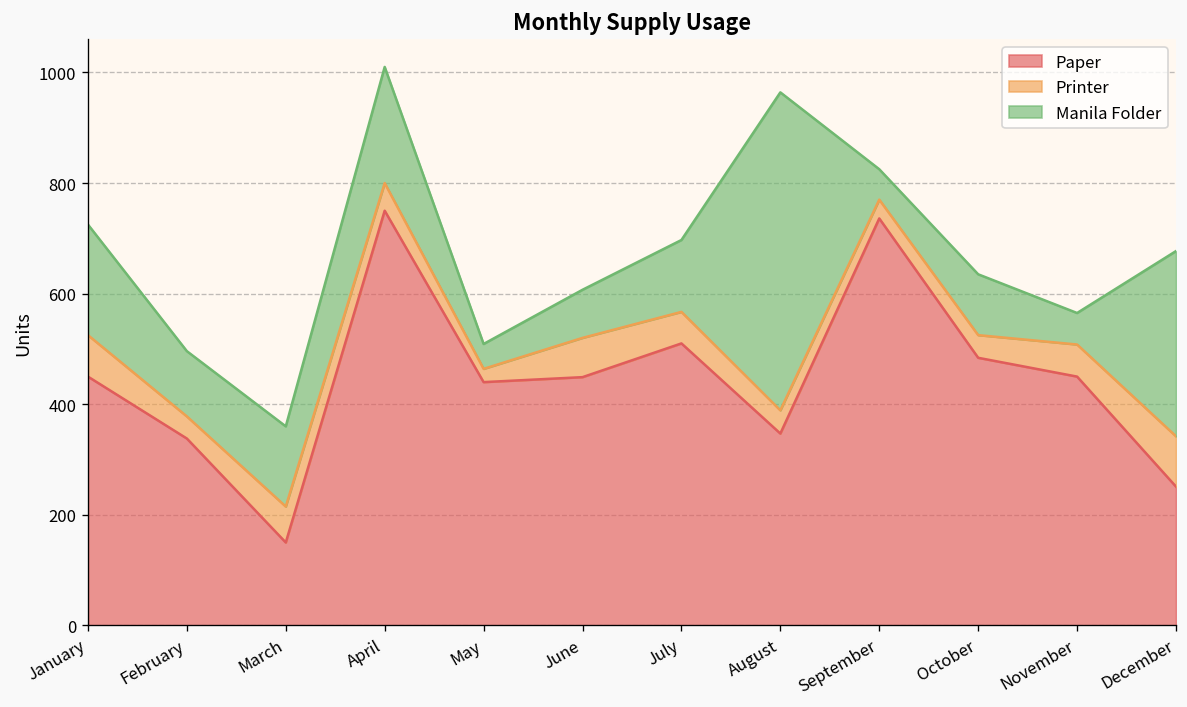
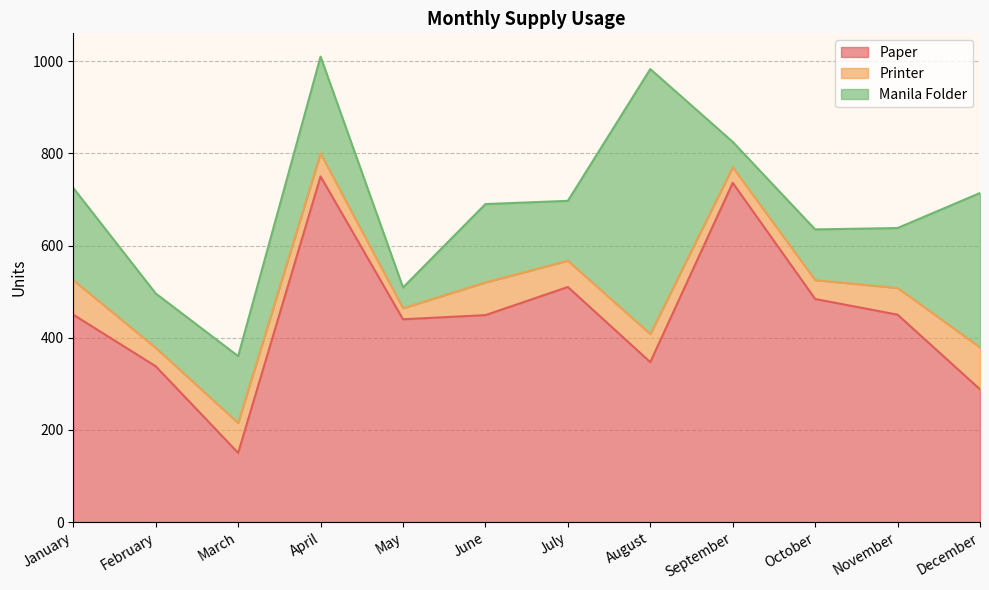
  {
    "Paper": {
      "January": 450,
      "February": 340,
      "March": 150,
      "April": 750,
      "May": 440,
      "June": 450,
      "July": 510,
      "August": 350,
      "September": 740,
      "October": 480,
      "November": 450,
-     "December": 250
+     "December": 290
    },
    "Printer": {
      "January": 80,
      "February": 40,
      "March": 70,
      "April": 50,
      "May": 20,
      "June": 70,
      "July": 60,
-     "August": 40,
+     "August": 60,
      "September": 30,
      "October": 40,
      "November": 60,
      "December": 90
    },
    "Manila Folder": {
      "January": 200,
      "February": 120,
      "March": 150,
      "April": 210,
      "May": 50,
-     "June": 90,
+     "June": 170,
      "July": 130,
      "August": 580,
      "September": 60,
      "October": 110,
-     "November": 60,
+     "November": 130,
      "December": 340
    }
  }
